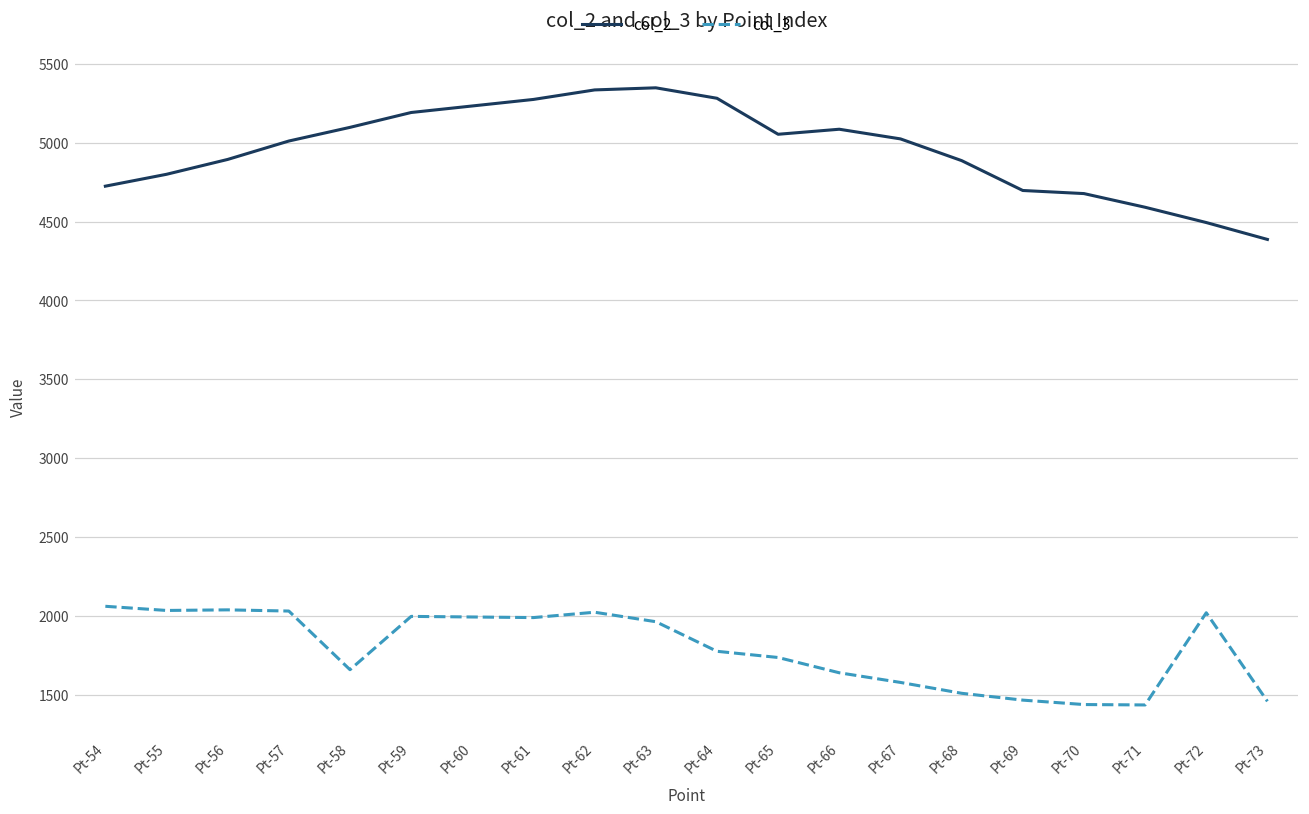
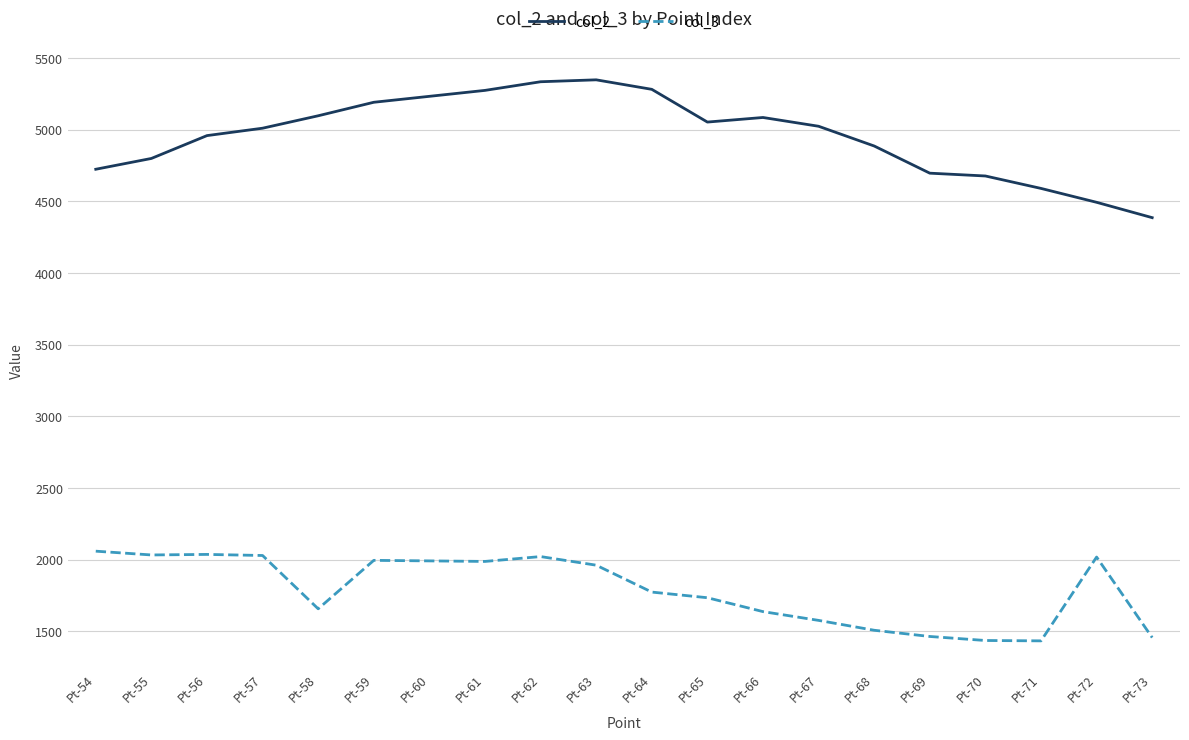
  {
    "col_2": {
      "Pt-54": 4720,
      "Pt-55": 4800,
-     "Pt-56": 4890,
+     "Pt-56": 4960,
      "Pt-57": 5010,
      "Pt-58": 5100,
      "Pt-59": 5190,
      "Pt-60": 5230,
      "Pt-61": 5270,
      "Pt-62": 5330,
      "Pt-63": 5350,
      "Pt-64": 5280,
      "Pt-65": 5050,
      "Pt-66": 5090,
      "Pt-67": 5020,
      "Pt-68": 4890,
      "Pt-69": 4700,
      "Pt-70": 4680,
      "Pt-71": 4590,
      "Pt-72": 4490,
      "Pt-73": 4390
    },
    "col_3": {
      "Pt-54": 2060,
      "Pt-55": 2030,
      "Pt-56": 2040,
      "Pt-57": 2030,
      "Pt-58": 1660,
      "Pt-59": 2000,
      "Pt-60": 1990,
      "Pt-61": 1990,
      "Pt-62": 2020,
      "Pt-63": 1960,
      "Pt-64": 1770,
      "Pt-65": 1730,
      "Pt-66": 1640,
      "Pt-67": 1580,
      "Pt-68": 1510,
      "Pt-69": 1460,
      "Pt-70": 1440,
      "Pt-71": 1430,
      "Pt-72": 2020,
      "Pt-73": 1460
    }
  }
